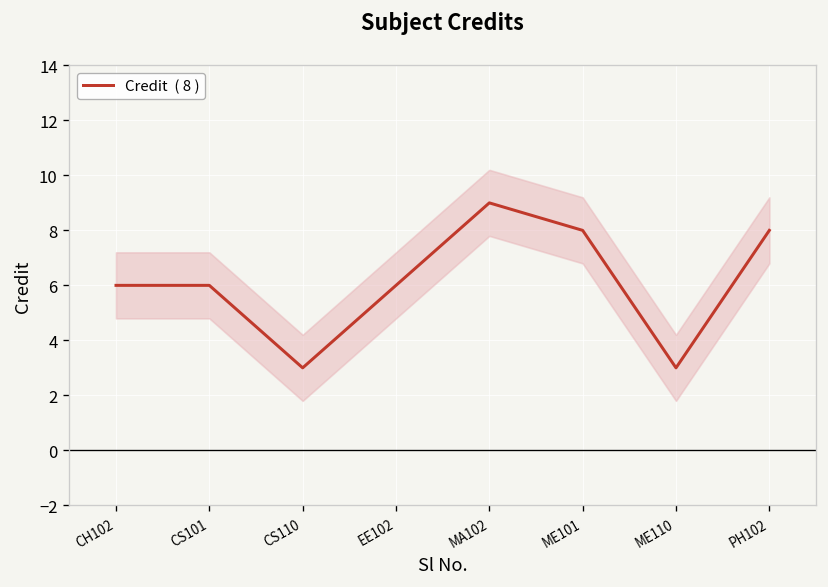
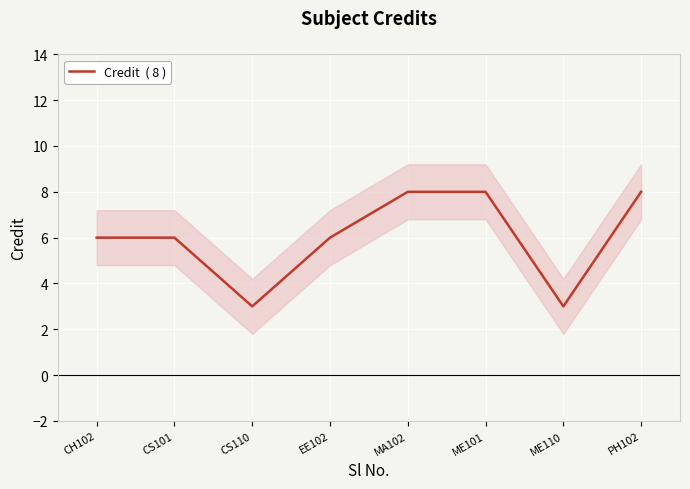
  {
    "Credit ( 8 )": {
      "CH102": 6,
      "CS101": 6,
      "CS110": 3,
      "EE102": 6,
-     "MA102": 9,
+     "MA102": 8,
      "ME101": 8,
      "ME110": 3,
      "PH102": 8
    }
  }
